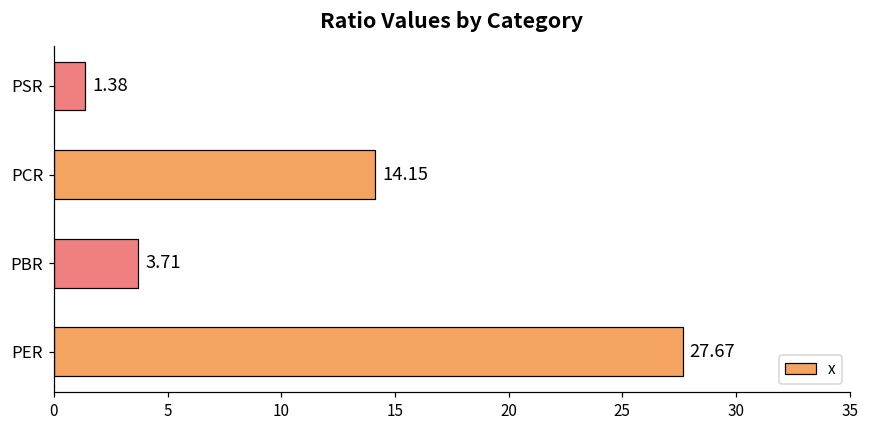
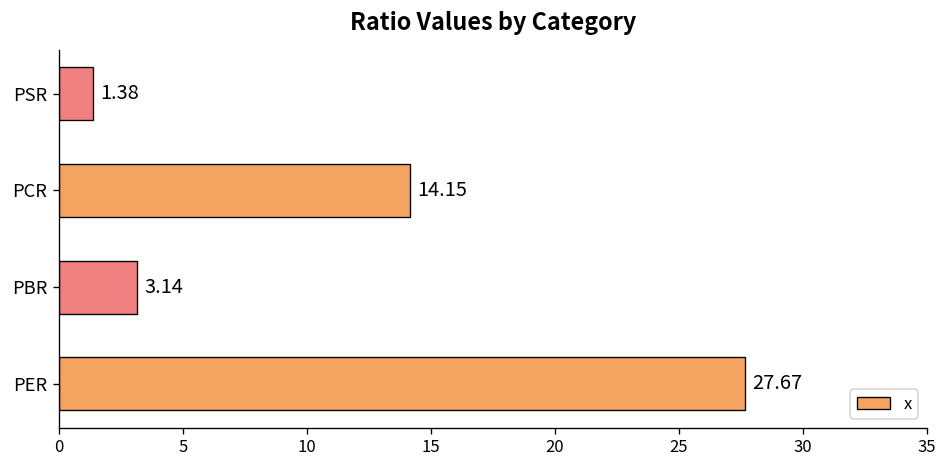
  {
    "PSR": 1.38,
    "PCR": 14.15,
-   "PBR": 3.71,
+   "PBR": 3.14,
    "PER": 27.67
  }
